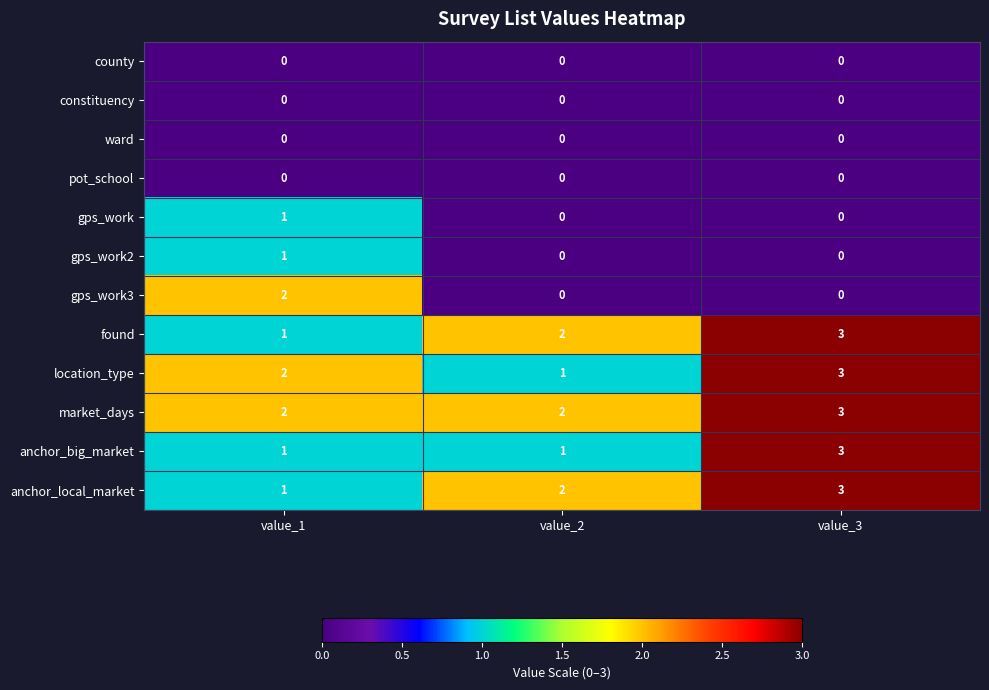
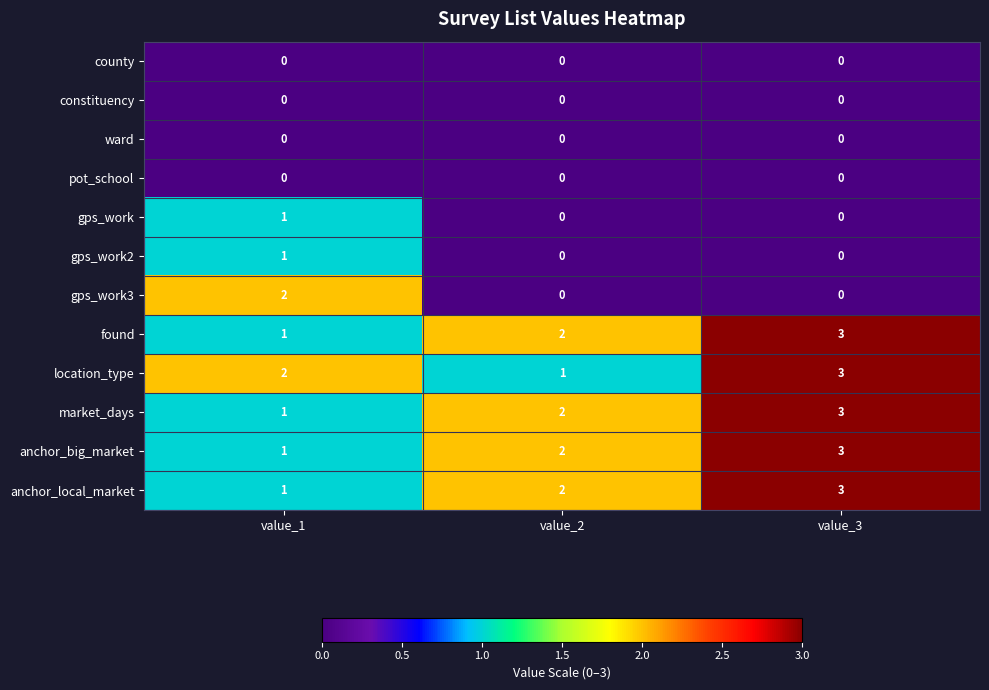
  {
    "county": {
      "value_1": 0,
      "value_2": 0,
      "value_3": 0
    },
    "constituency": {
      "value_1": 0,
      "value_2": 0,
      "value_3": 0
    },
    "ward": {
      "value_1": 0,
      "value_2": 0,
      "value_3": 0
    },
    "pot_school": {
      "value_1": 0,
      "value_2": 0,
      "value_3": 0
    },
    "gps_work": {
      "value_1": 1,
      "value_2": 0,
      "value_3": 0
    },
    "gps_work2": {
      "value_1": 1,
      "value_2": 0,
      "value_3": 0
    },
    "gps_work3": {
      "value_1": 2,
      "value_2": 0,
      "value_3": 0
    },
    "found": {
      "value_1": 1,
      "value_2": 2,
      "value_3": 3
    },
    "location_type": {
      "value_1": 2,
      "value_2": 1,
      "value_3": 3
    },
    "market_days": {
-     "value_1": 2,
+     "value_1": 1,
      "value_2": 2,
      "value_3": 3
    },
    "anchor_big_market": {
      "value_1": 1,
-     "value_2": 1,
+     "value_2": 2,
      "value_3": 3
    },
    "anchor_local_market": {
      "value_1": 1,
      "value_2": 2,
      "value_3": 3
    }
  }
